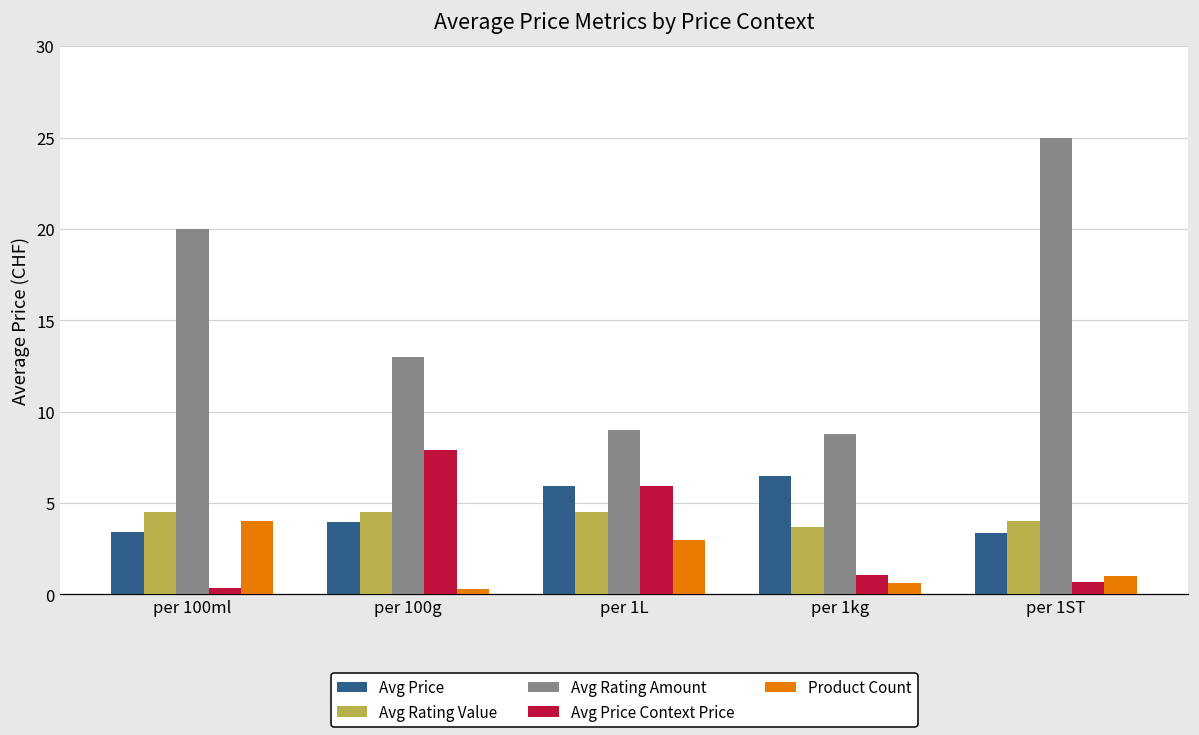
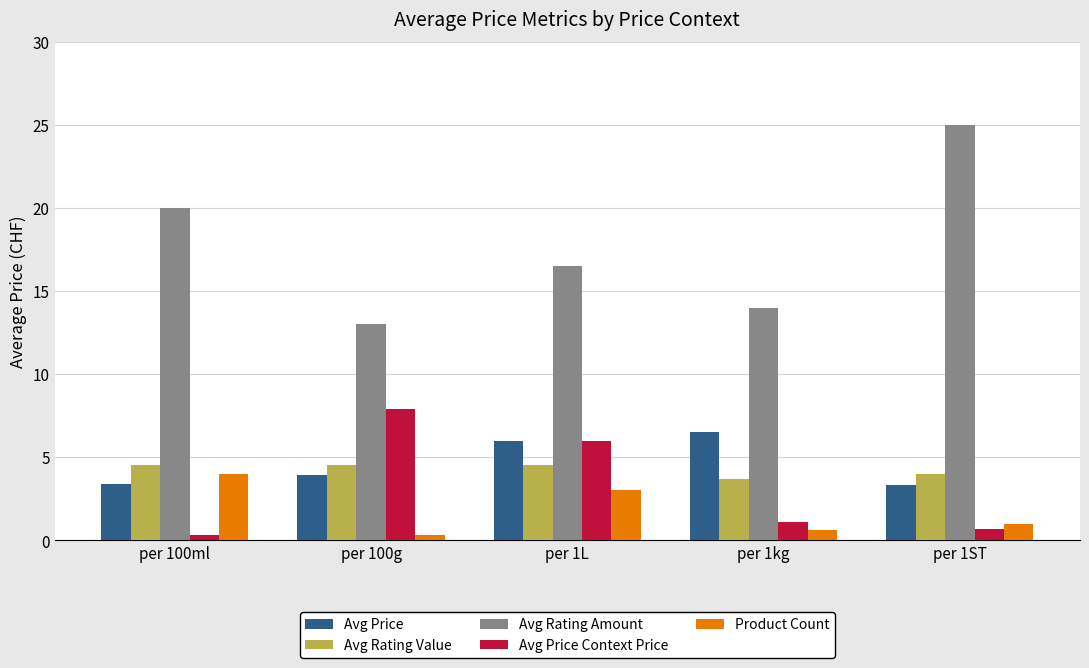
  {
    "Avg Price": {
      "per 100ml": 3.4,
      "per 100g": 4.0,
      "per 1L": 6.0,
      "per 1kg": 6.5,
      "per 1ST": 3.4
    },
    "Avg Rating Value": {
      "per 100ml": 4.5,
      "per 100g": 4.5,
      "per 1L": 4.5,
      "per 1kg": 3.7,
      "per 1ST": 4.0
    },
    "Avg Rating Amount": {
      "per 100ml": 20.0,
      "per 100g": 13.0,
-     "per 1L": 9.0,
-     "per 1kg": 8.8,
+     "per 1L": 16.5,
+     "per 1kg": 14.0,
      "per 1ST": 25.0
    },
    "Avg Price Context Price": {
      "per 100ml": 0.3,
      "per 100g": 7.9,
      "per 1L": 6.0,
      "per 1kg": 1.1,
      "per 1ST": 0.7
    },
    "Product Count": {
      "per 100ml": 4.0,
      "per 100g": 0.3,
      "per 1L": 3.0,
      "per 1kg": 0.6,
      "per 1ST": 1.0
    }
  }
